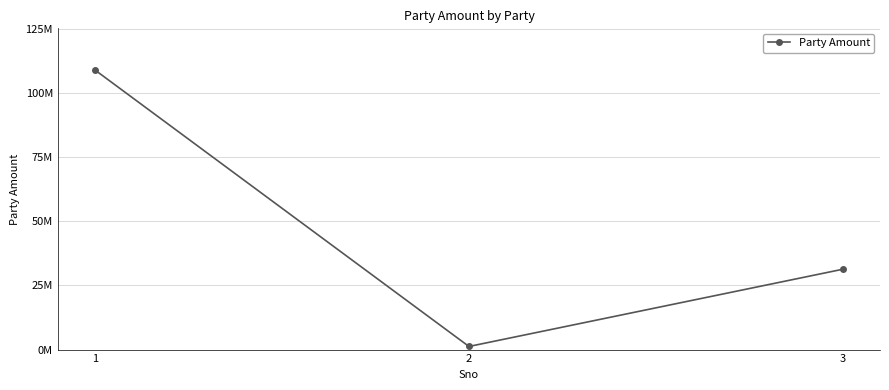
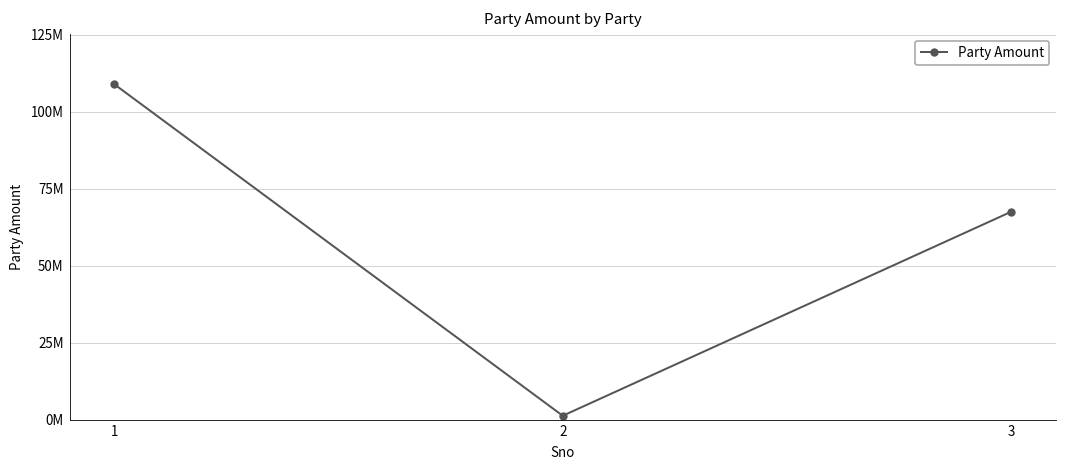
  {
    "1": 109000000,
    "2": 1000000,
-   "3": 31000000
+   "3": 67000000
  }
